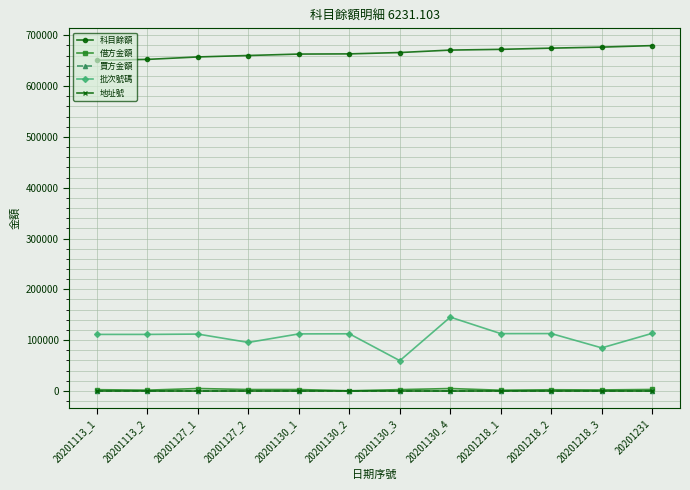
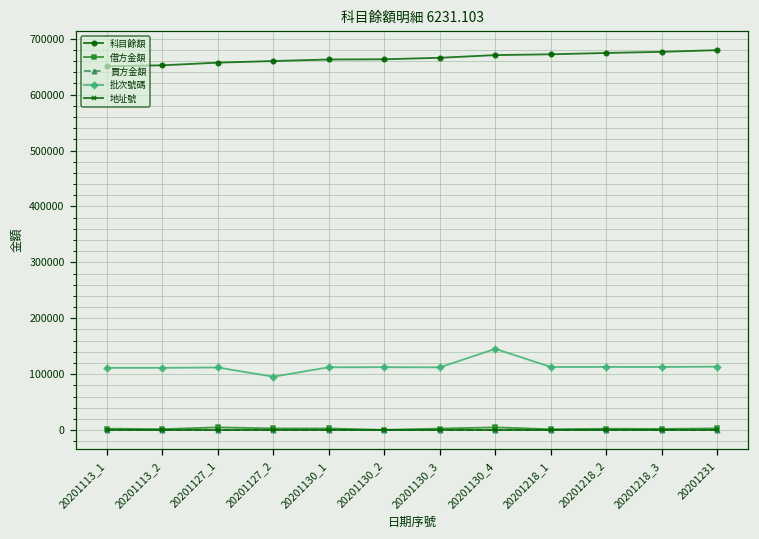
  {
    "批次號碼": {
      "20201113_1": 110000,
      "20201113_2": 110000,
      "20201127_1": 110000,
      "20201127_2": 100000,
      "20201130_1": 110000,
      "20201130_2": 110000,
-     "20201130_3": 60000,
+     "20201130_3": 110000,
      "20201130_4": 150000,
      "20201218_1": 110000,
      "20201218_2": 110000,
-     "20201218_3": 80000,
+     "20201218_3": 110000,
      "20201231": 110000
    }
  }
